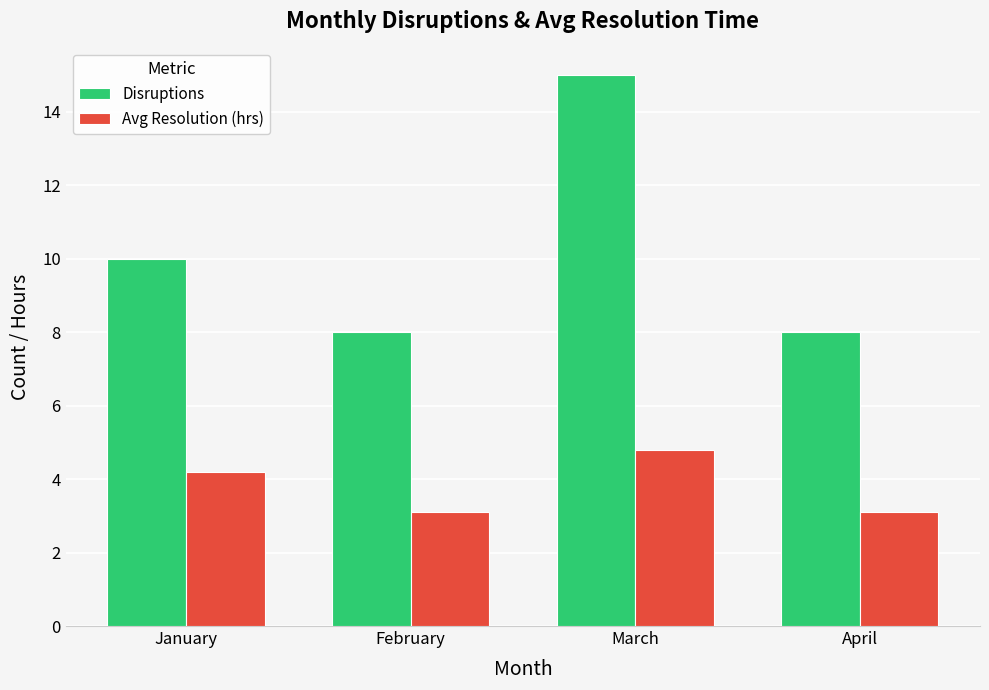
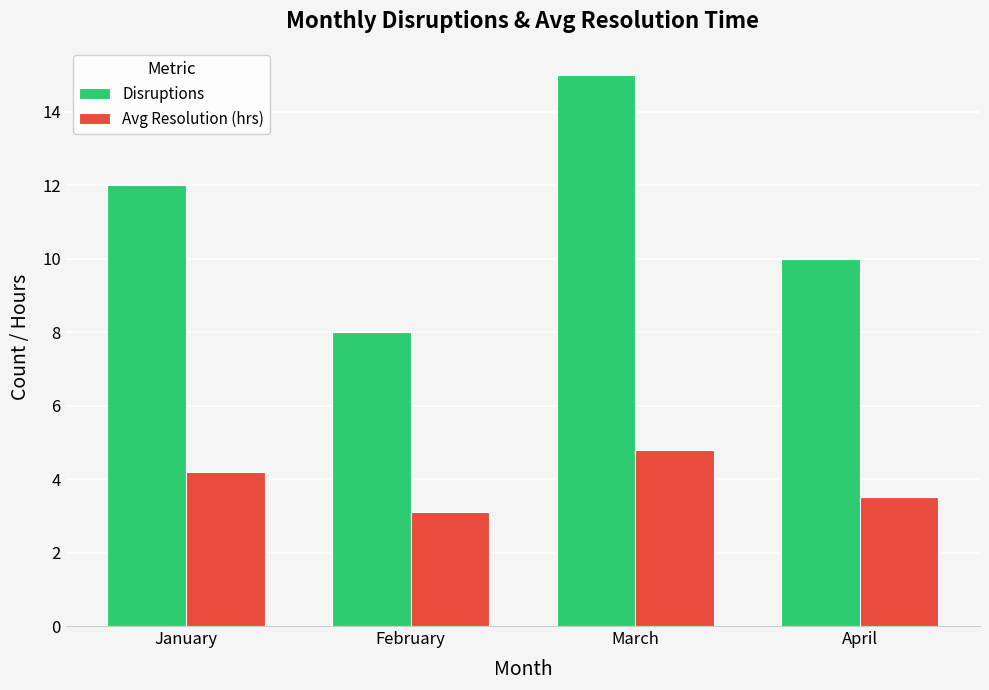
  {
    "Disruptions": {
-     "January": 10,
+     "January": 12,
      "February": 8,
      "March": 15,
-     "April": 8
+     "April": 10
    },
    "Avg Resolution (hrs)": {
      "January": 4.2,
      "February": 3.1,
      "March": 4.8,
-     "April": 3.1
+     "April": 3.5
    }
  }
